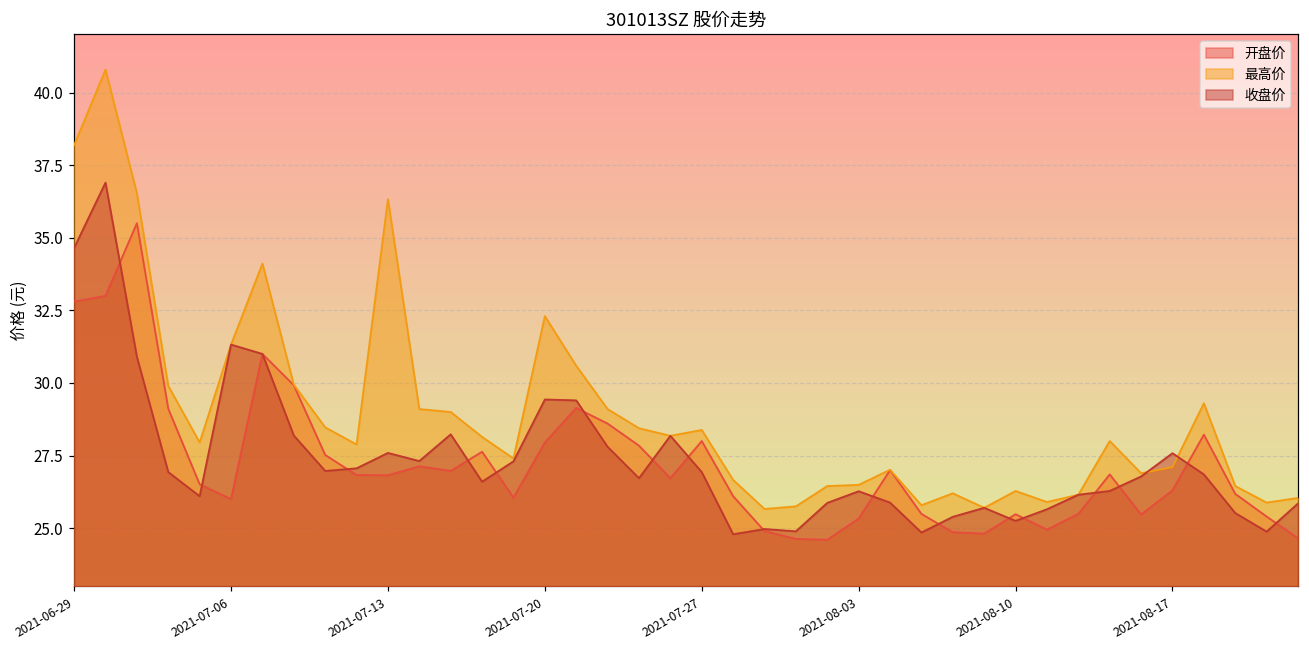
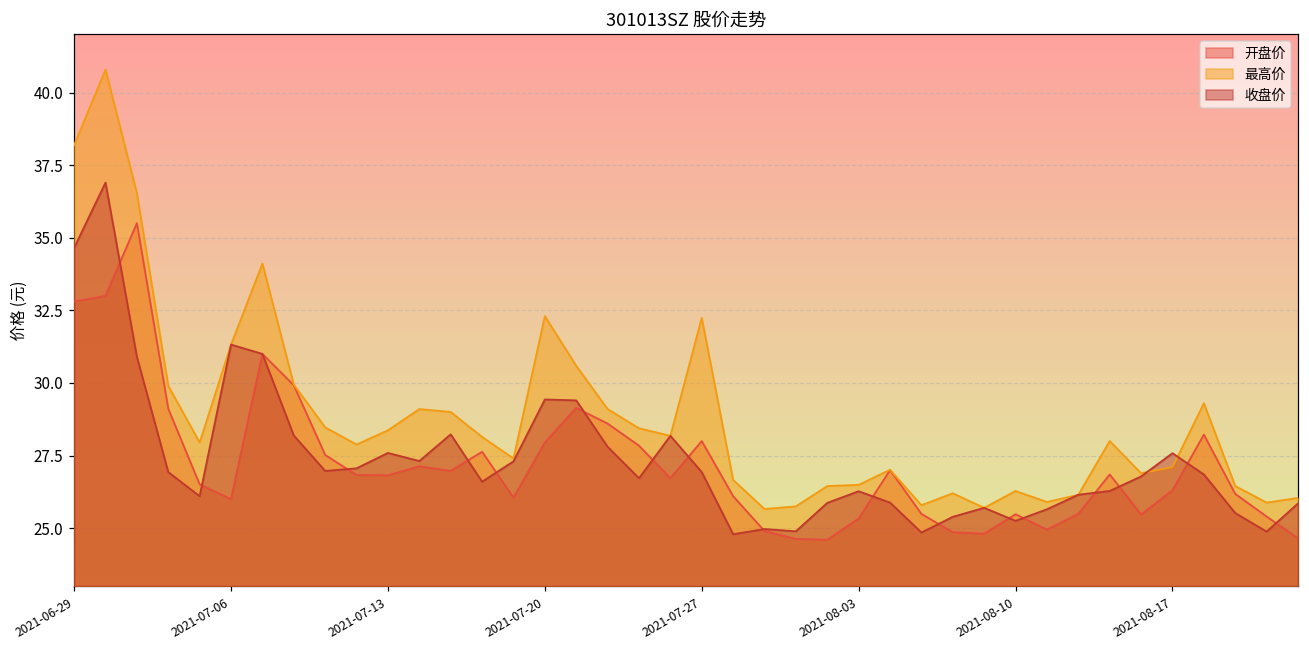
  {
    "最高价": {
      "2021-06-29": 38.2,
-     "2021-07-13": 36.3,
+     "2021-07-13": 28.4,
      "2021-07-20": 32.3,
-     "2021-07-27": 28.4,
+     "2021-07-27": 32.2,
      "2021-08-03": 26.5,
      "2021-08-10": 26.3,
      "2021-08-17": 27.1
    }
  }
